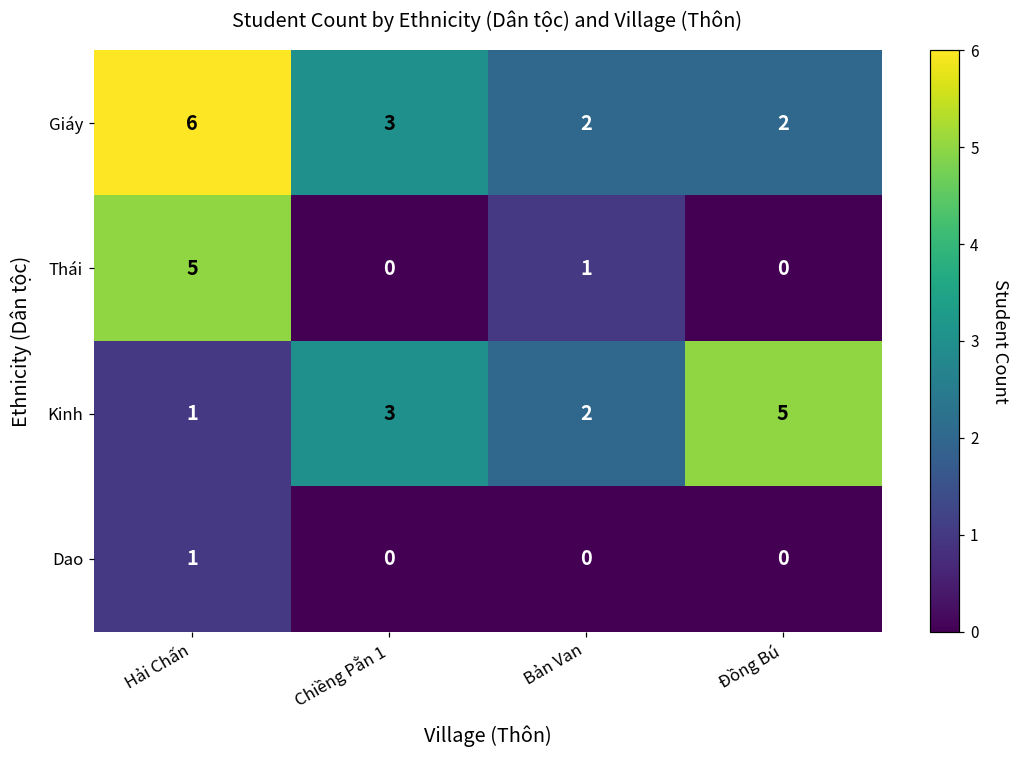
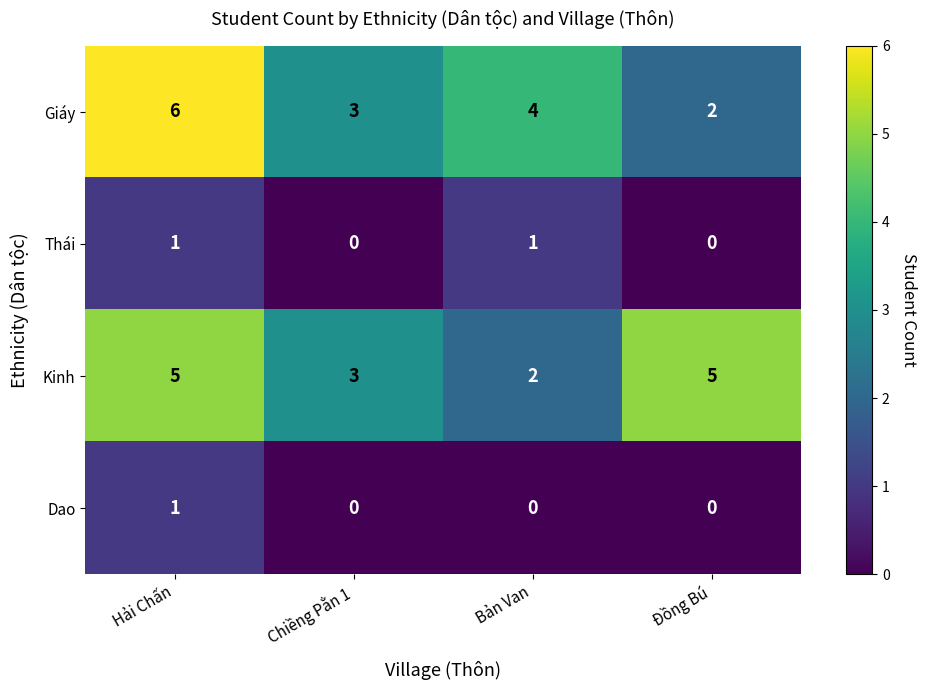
  {
    "Giáy": {
      "Hải Chấn": 6,
      "Chiềng Pằn 1": 3,
-     "Bản Van": 2,
+     "Bản Van": 4,
      "Đồng Bú": 2
    },
    "Thái": {
-     "Hải Chấn": 5,
+     "Hải Chấn": 1,
      "Chiềng Pằn 1": 0,
      "Bản Van": 1,
      "Đồng Bú": 0
    },
    "Kinh": {
-     "Hải Chấn": 1,
+     "Hải Chấn": 5,
      "Chiềng Pằn 1": 3,
      "Bản Van": 2,
      "Đồng Bú": 5
    },
    "Dao": {
      "Hải Chấn": 1,
      "Chiềng Pằn 1": 0,
      "Bản Van": 0,
      "Đồng Bú": 0
    }
  }
